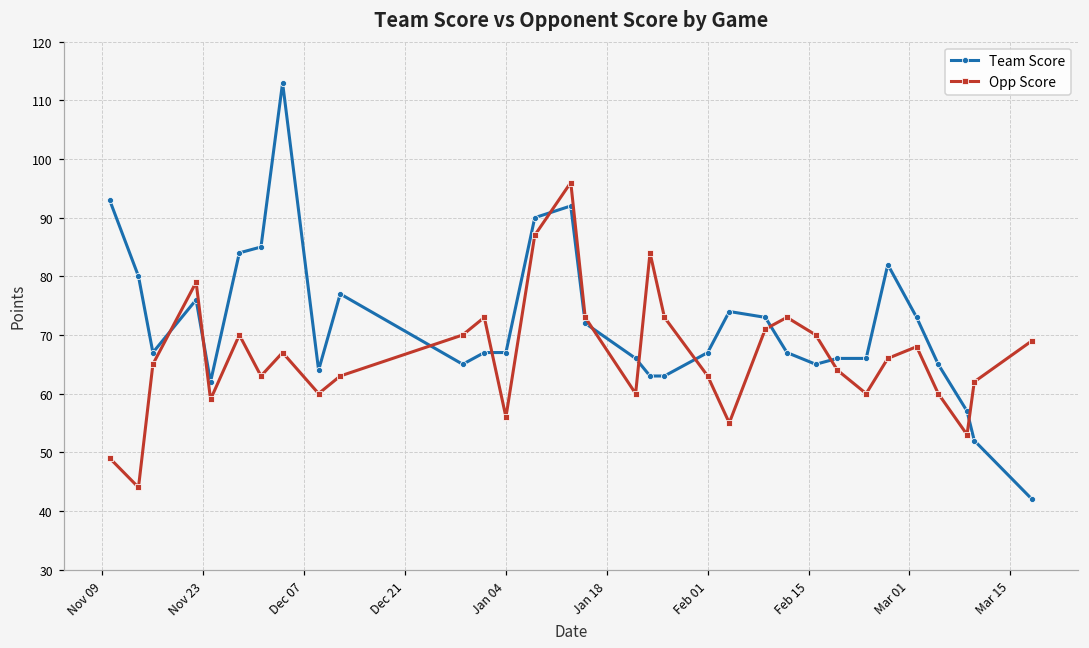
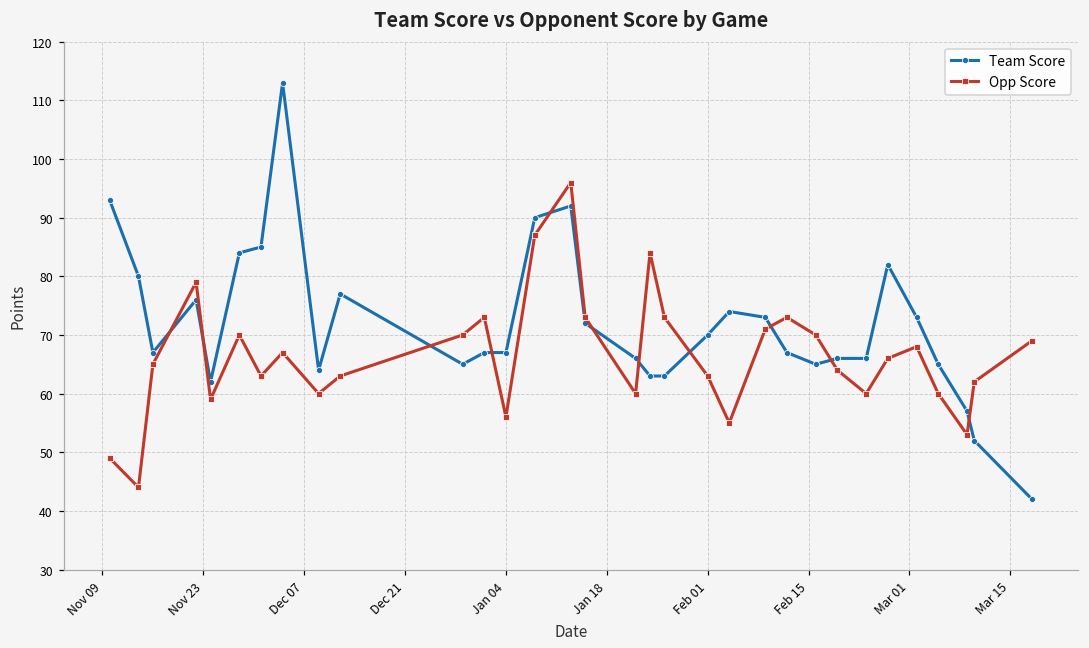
  {
    "Team Score": {
      "Jan 04": 67,
-     "Feb 01": 67
+     "Feb 01": 70
    },
    "Opp Score": {
      "Jan 04": 56,
      "Feb 01": 63
    }
  }
